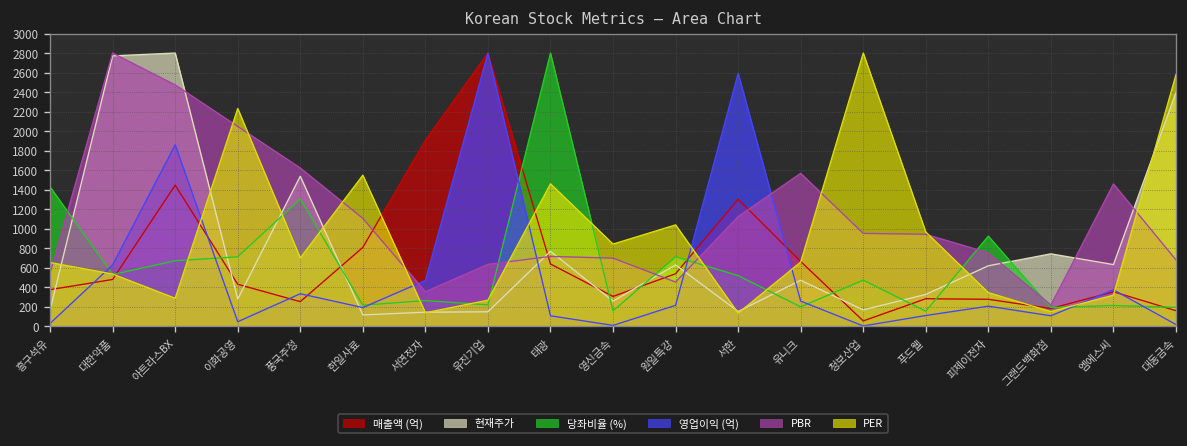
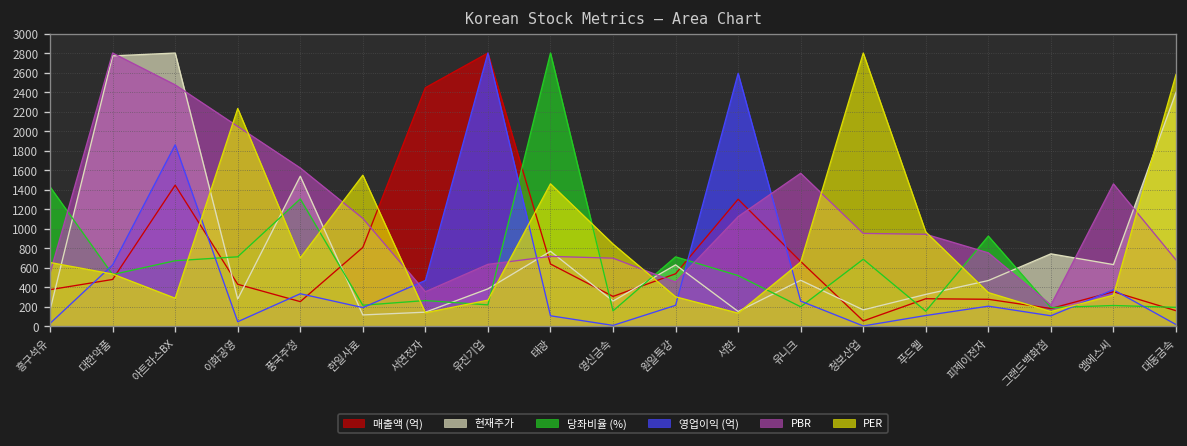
  {
    "매출액 (억)": {
      "흥구석유": 400,
      "대한약품": 500,
      "아트라스BX": 1400,
      "이화공영": 400,
      "풍국주정": 300,
      "한일사료": 800,
-     "서연전자": 1900,
+     "서연전자": 2400,
      "태광": 600,
      "영신금속": 300,
      "원일특강": 500,
      "서한": 1300,
      "청보산업": 100,
      "푸드웰": 300,
      "피제이전자": 300,
      "대동금속": 200
    },
    "현재주가": {
      "흥구석유": 200,
      "아트라스BX": 2800,
      "이화공영": 300,
      "풍국주정": 1500,
      "한일사료": 100,
-     "유진기업": 100,
+     "유진기업": 400,
      "태광": 800,
      "영신금속": 300,
      "원일특강": 600,
      "유니크": 500,
      "청보산업": 200,
      "푸드웰": 300,
-     "피제이전자": 600,
+     "피제이전자": 500,
      "그랜드백화점": 700,
      "엠에스씨": 600,
      "대동금속": 2400
    },
    "당좌비율 (%)": {
      "흥구석유": 1400,
      "아트라스BX": 700,
      "이화공영": 700,
      "풍국주정": 1300,
      "서연전자": 300,
      "유진기업": 200,
      "태광": 2800,
      "영신금속": 200,
      "원일특강": 700,
      "서한": 500,
      "유니크": 200,
-     "청보산업": 500,
+     "청보산업": 700,
      "푸드웰": 200,
      "피제이전자": 900,
      "엠에스씨": 200,
      "대동금속": 200
    },
    "영업이익 (억)": {
      "흥구석유": 0,
      "대한약품": 600,
      "아트라스BX": 1900,
      "이화공영": 0,
      "풍국주정": 300,
      "서연전자": 500,
      "태광": 100,
      "영신금속": 0,
      "원일특강": 200,
      "서한": 2600,
      "유니크": 300,
      "청보산업": 0,
      "푸드웰": 100,
      "피제이전자": 200,
      "그랜드백화점": 100,
      "대동금속": 0
    },
    "PBR": {
      "흥구석유": 500,
      "아트라스BX": 2500,
      "이화공영": 2000,
      "풍국주정": 1600,
      "한일사료": 1100,
      "서연전자": 400,
      "유진기업": 600,
      "태광": 700,
      "영신금속": 700,
      "원일특강": 500,
      "서한": 1100,
      "유니크": 1600,
      "청보산업": 1000,
      "피제이전자": 800,
      "엠에스씨": 1500,
      "대동금속": 700
    },
    "PER": {
      "흥구석유": 700,
      "아트라스BX": 300,
      "이화공영": 2200,
      "풍국주정": 700,
      "한일사료": 1500,
      "유진기업": 300,
      "태광": 1500,
      "영신금속": 800,
-     "원일특강": 1000,
+     "원일특강": 300,
      "청보산업": 2800,
      "피제이전자": 300,
      "엠에스씨": 300,
      "대동금속": 2600
    }
  }
